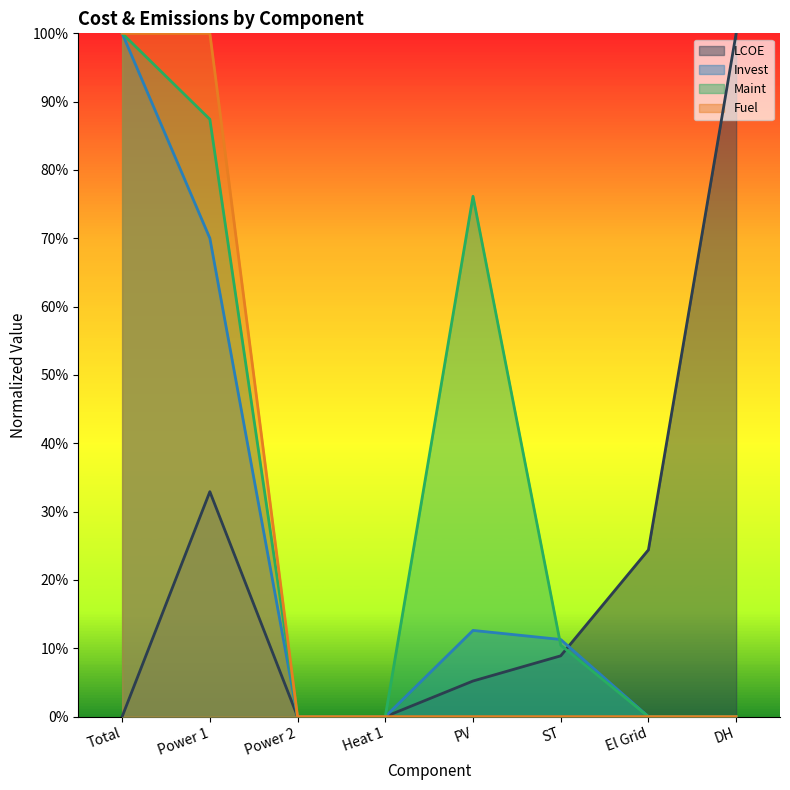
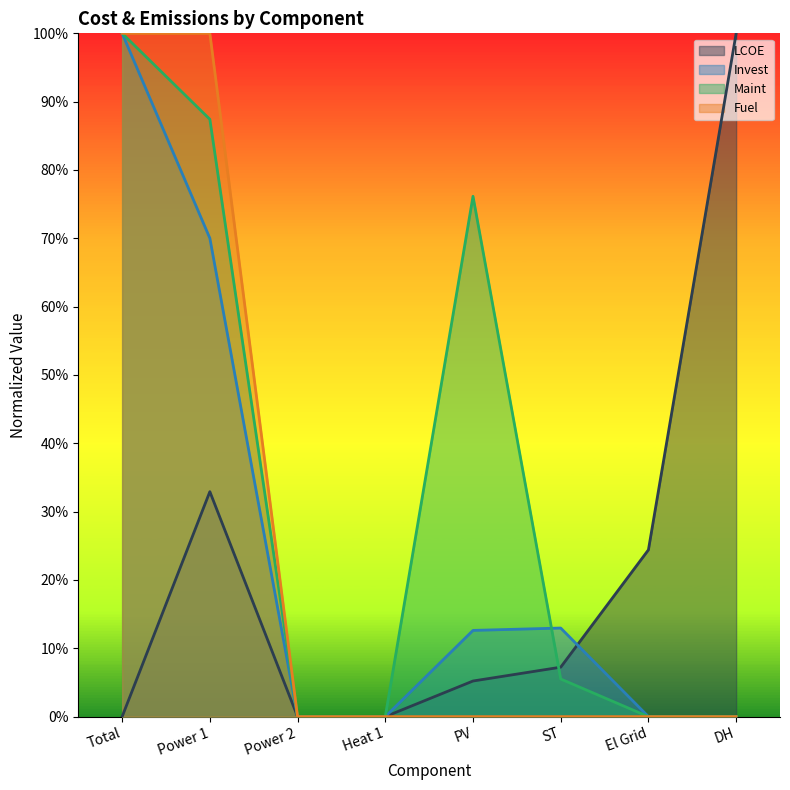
  {
    "LCOE": {
      "Total": "0%",
      "Power 1": "33%",
      "PV": "5%",
-     "ST": "9%",
+     "ST": "7%",
      "El Grid": "24%",
      "DH": "100%"
    },
    "Invest": {
      "Power 1": "70%",
      "PV": "13%",
-     "ST": "11%"
+     "ST": "13%"
    },
    "Maint": {
      "Power 1": "87%",
      "PV": "76%",
-     "ST": "10%"
+     "ST": "6%"
    },
    "Fuel": {
      "Power 1": "100%",
      "PV": "0%",
      "ST": "0%"
    }
  }
